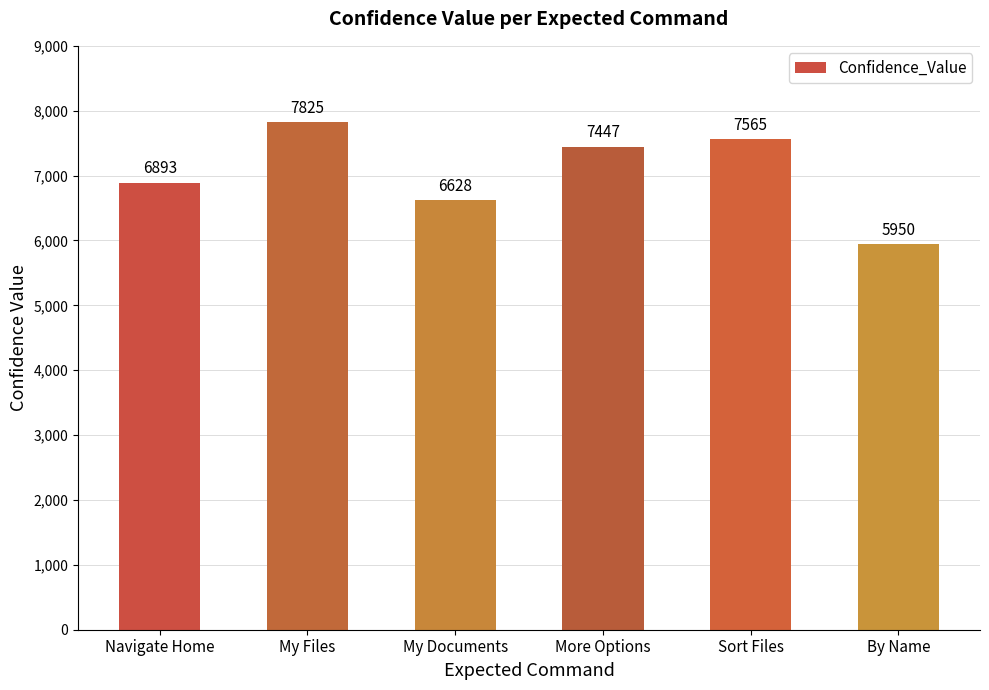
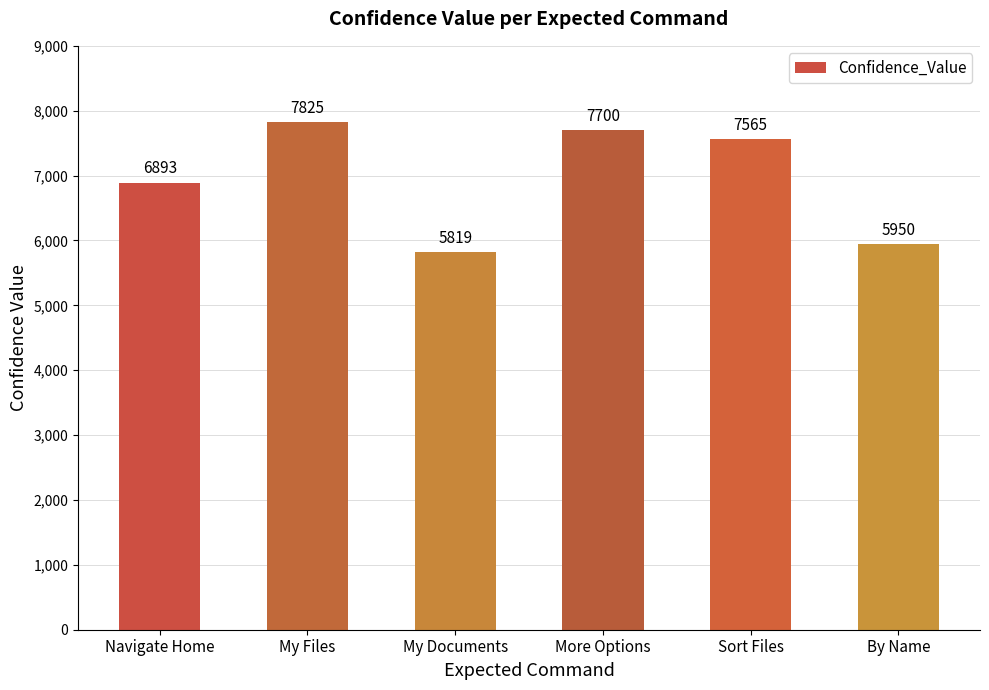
  {
    "Navigate Home": 6893,
    "My Files": 7825,
-   "My Documents": 6628,
-   "More Options": 7447,
+   "My Documents": 5819,
+   "More Options": 7700,
    "Sort Files": 7565,
    "By Name": 5950
  }
